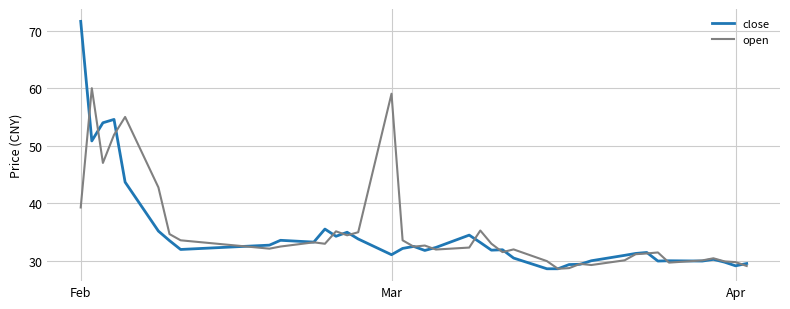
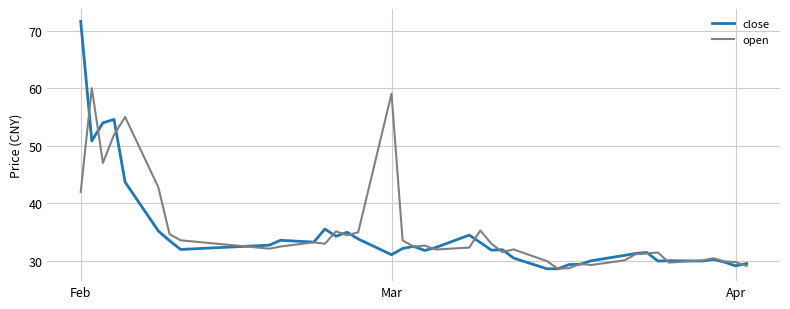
  {
    "close": {
      "Feb": 72,
      "Mar": 31,
      "Apr": 29
    },
    "open": {
-     "Feb": 39,
+     "Feb": 42,
      "Mar": 59,
      "Apr": 30
    }
  }
